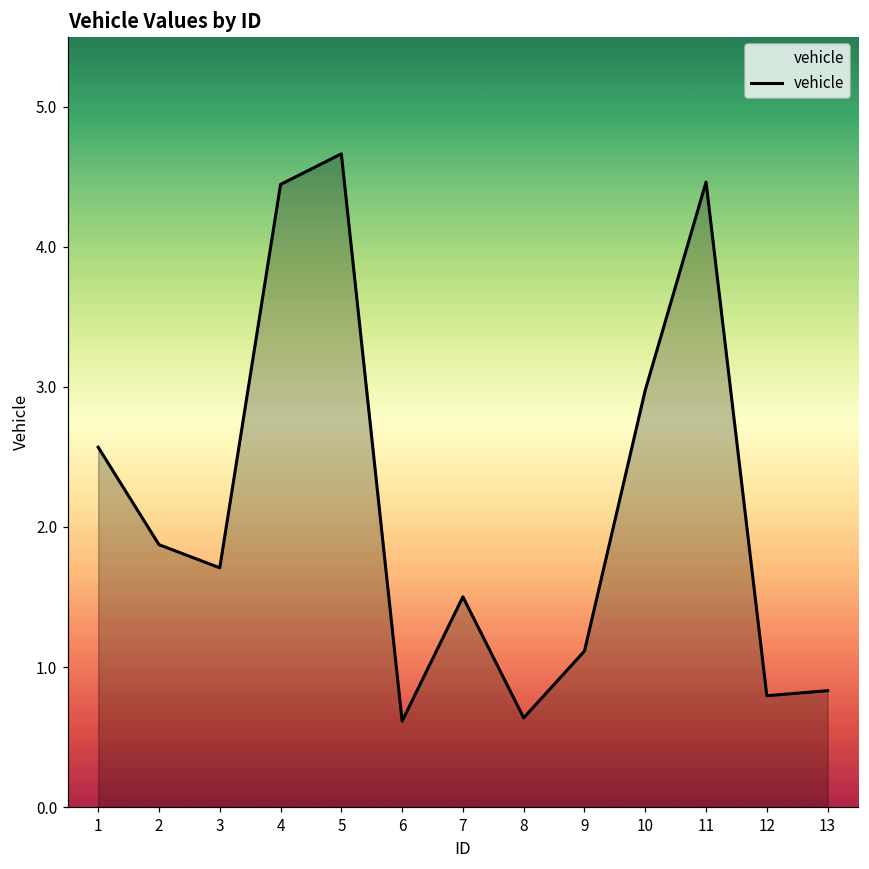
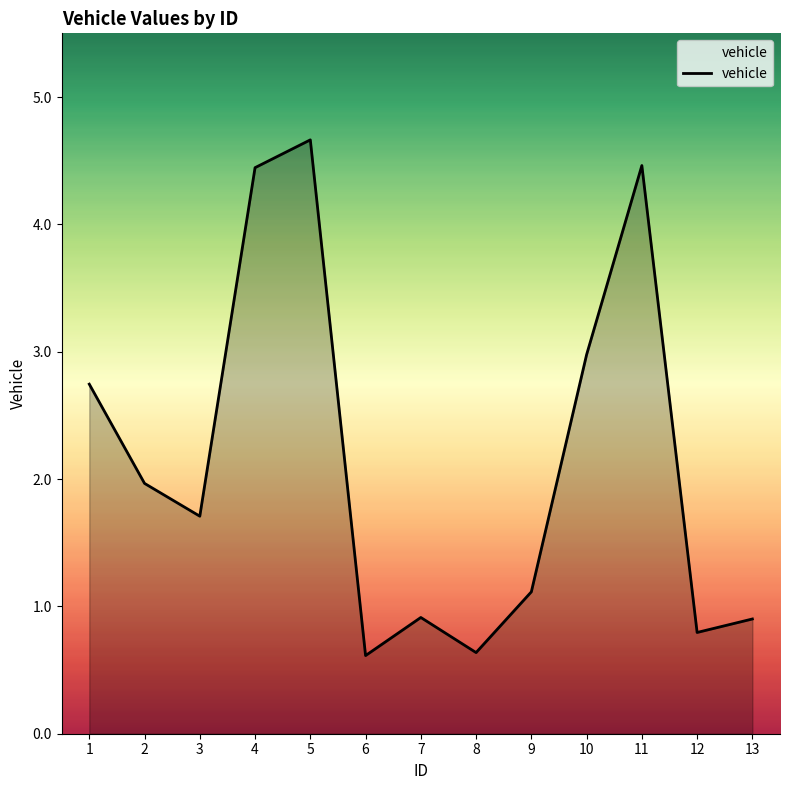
  {
-   "1": 2.57,
-   "2": 1.87,
+   "1": 2.75,
+   "2": 1.97,
    "3": 1.71,
    "4": 4.45,
    "5": 4.66,
    "6": 0.61,
-   "7": 1.50,
+   "7": 0.91,
    "8": 0.64,
    "9": 1.11,
    "10": 2.98,
    "11": 4.46,
    "12": 0.80,
-   "13": 0.83
+   "13": 0.90
  }
